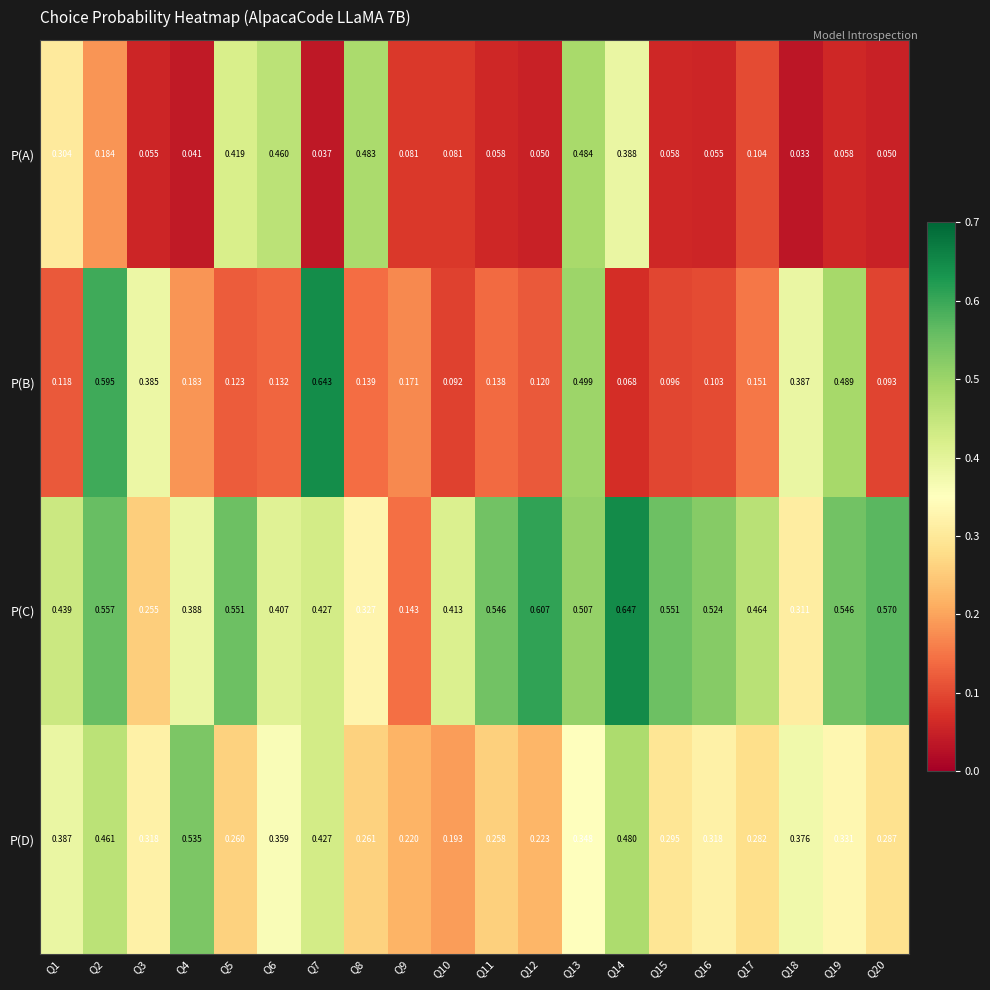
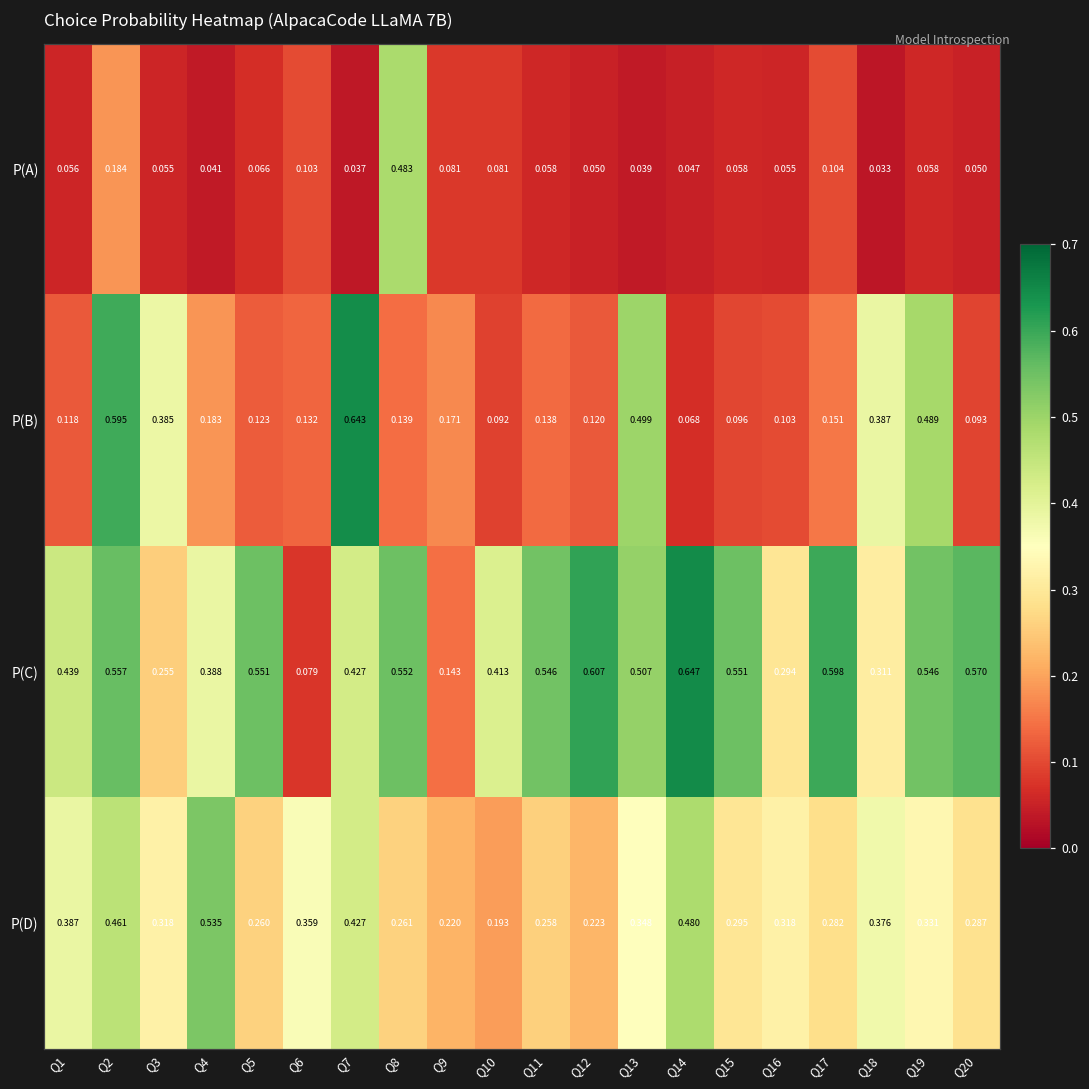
  {
    "P(A)": {
-     "Q1": 0.304,
+     "Q1": 0.056,
      "Q2": 0.184,
      "Q3": 0.055,
      "Q4": 0.041,
-     "Q5": 0.419,
-     "Q6": 0.460,
+     "Q5": 0.066,
+     "Q6": 0.103,
      "Q7": 0.037,
      "Q8": 0.483,
      "Q9": 0.081,
      "Q10": 0.081,
      "Q11": 0.058,
      "Q12": 0.050,
-     "Q13": 0.484,
-     "Q14": 0.388,
+     "Q13": 0.039,
+     "Q14": 0.047,
      "Q15": 0.058,
      "Q16": 0.055,
      "Q17": 0.104,
      "Q18": 0.033,
      "Q19": 0.058,
      "Q20": 0.050
    },
    "P(B)": {
      "Q1": 0.118,
      "Q2": 0.595,
      "Q3": 0.385,
      "Q4": 0.183,
      "Q5": 0.123,
      "Q6": 0.132,
      "Q7": 0.643,
      "Q8": 0.139,
      "Q9": 0.171,
      "Q10": 0.092,
      "Q11": 0.138,
      "Q12": 0.120,
      "Q13": 0.499,
      "Q14": 0.068,
      "Q15": 0.096,
      "Q16": 0.103,
      "Q17": 0.151,
      "Q18": 0.387,
      "Q19": 0.489,
      "Q20": 0.093
    },
    "P(C)": {
      "Q1": 0.439,
      "Q2": 0.557,
      "Q3": 0.255,
      "Q4": 0.388,
      "Q5": 0.551,
-     "Q6": 0.407,
+     "Q6": 0.079,
      "Q7": 0.427,
-     "Q8": 0.327,
+     "Q8": 0.552,
      "Q9": 0.143,
      "Q10": 0.413,
      "Q11": 0.546,
      "Q12": 0.607,
      "Q13": 0.507,
      "Q14": 0.647,
      "Q15": 0.551,
-     "Q16": 0.524,
-     "Q17": 0.464,
+     "Q16": 0.294,
+     "Q17": 0.598,
      "Q18": 0.311,
      "Q19": 0.546,
      "Q20": 0.570
    },
    "P(D)": {
      "Q1": 0.387,
      "Q2": 0.461,
      "Q3": 0.318,
      "Q4": 0.535,
      "Q5": 0.260,
      "Q6": 0.359,
      "Q7": 0.427,
      "Q8": 0.261,
      "Q9": 0.220,
      "Q10": 0.193,
      "Q11": 0.258,
      "Q12": 0.223,
      "Q13": 0.348,
      "Q14": 0.480,
      "Q15": 0.295,
      "Q16": 0.318,
      "Q17": 0.282,
      "Q18": 0.376,
      "Q19": 0.331,
      "Q20": 0.287
    }
  }
